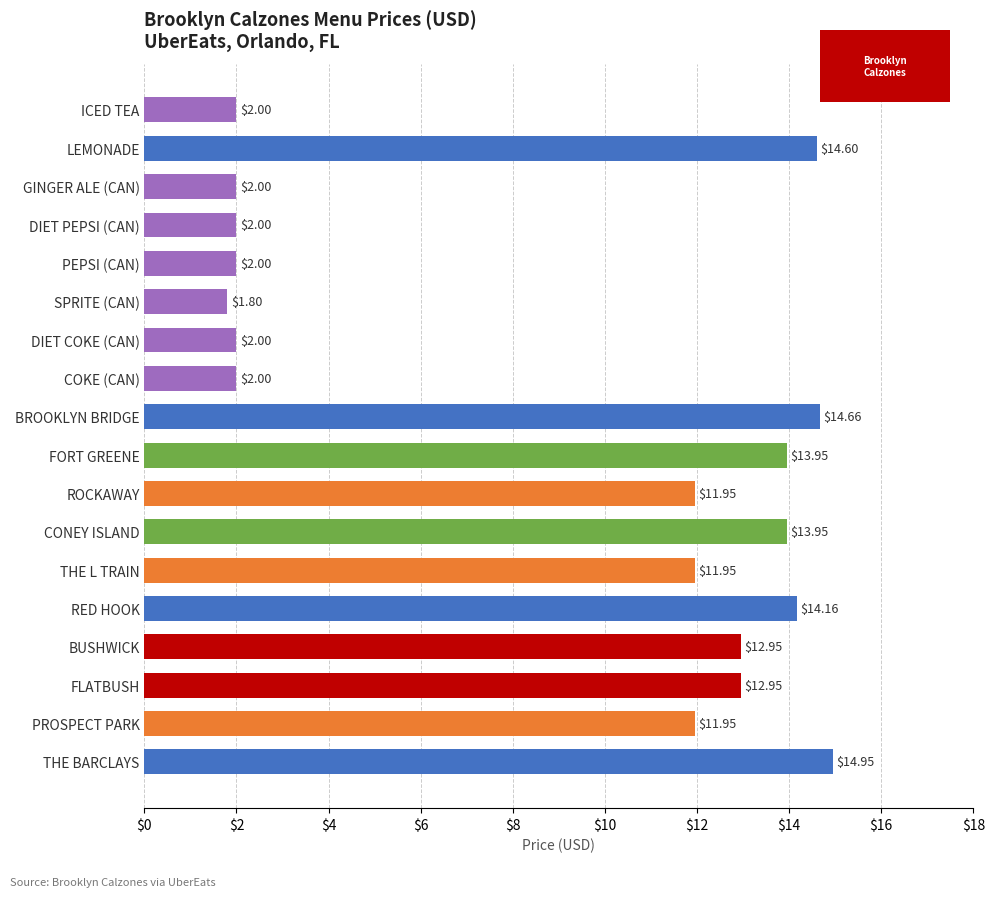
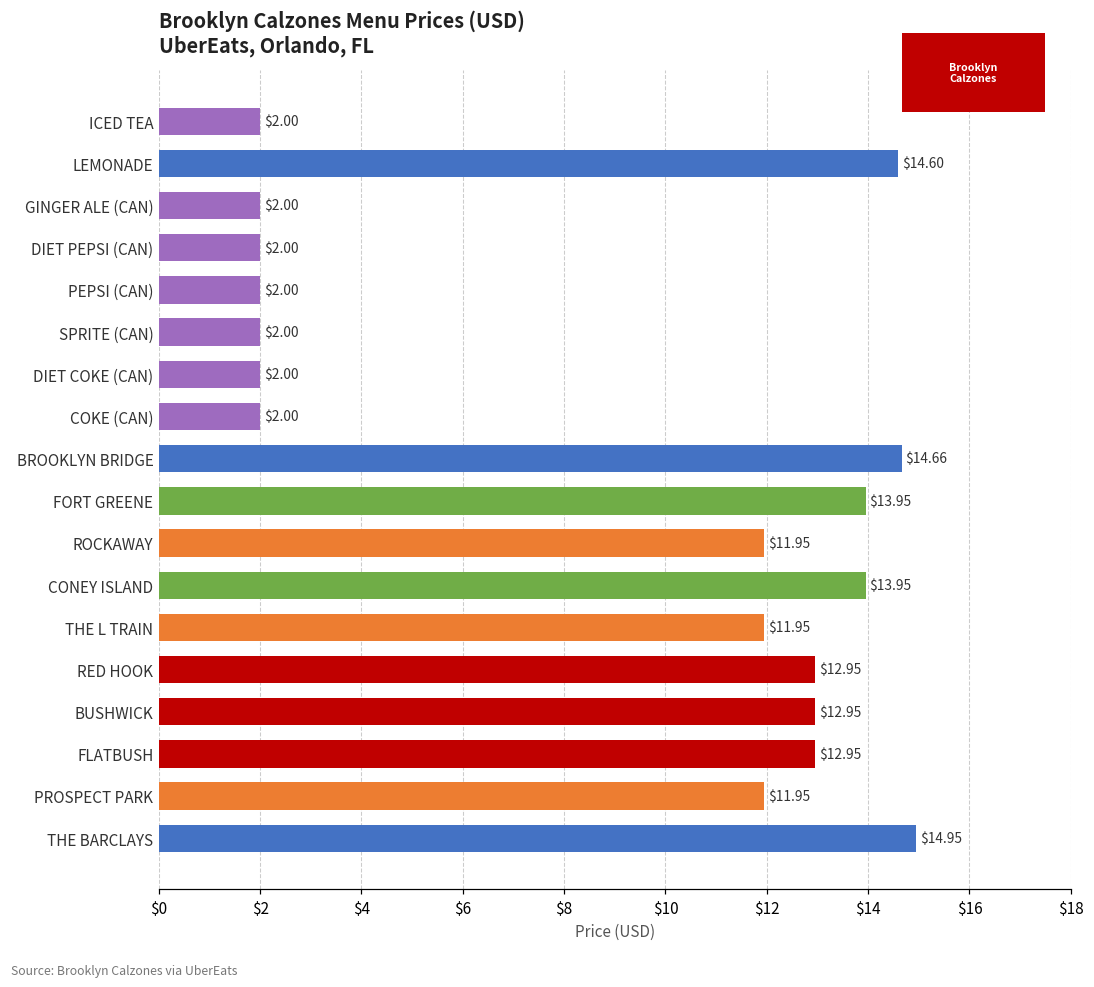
  {
    "ICED TEA": "$2.00",
    "LEMONADE": "$14.60",
    "GINGER ALE (CAN)": "$2.00",
    "DIET PEPSI (CAN)": "$2.00",
    "PEPSI (CAN)": "$2.00",
-   "SPRITE (CAN)": "$1.80",
+   "SPRITE (CAN)": "$2.00",
    "DIET COKE (CAN)": "$2.00",
    "COKE (CAN)": "$2.00",
    "BROOKLYN BRIDGE": "$14.66",
    "FORT GREENE": "$13.95",
    "ROCKAWAY": "$11.95",
    "CONEY ISLAND": "$13.95",
    "THE L TRAIN": "$11.95",
-   "RED HOOK": "$14.16",
+   "RED HOOK": "$12.95",
    "BUSHWICK": "$12.95",
    "FLATBUSH": "$12.95",
    "PROSPECT PARK": "$11.95",
    "THE BARCLAYS": "$14.95"
  }
